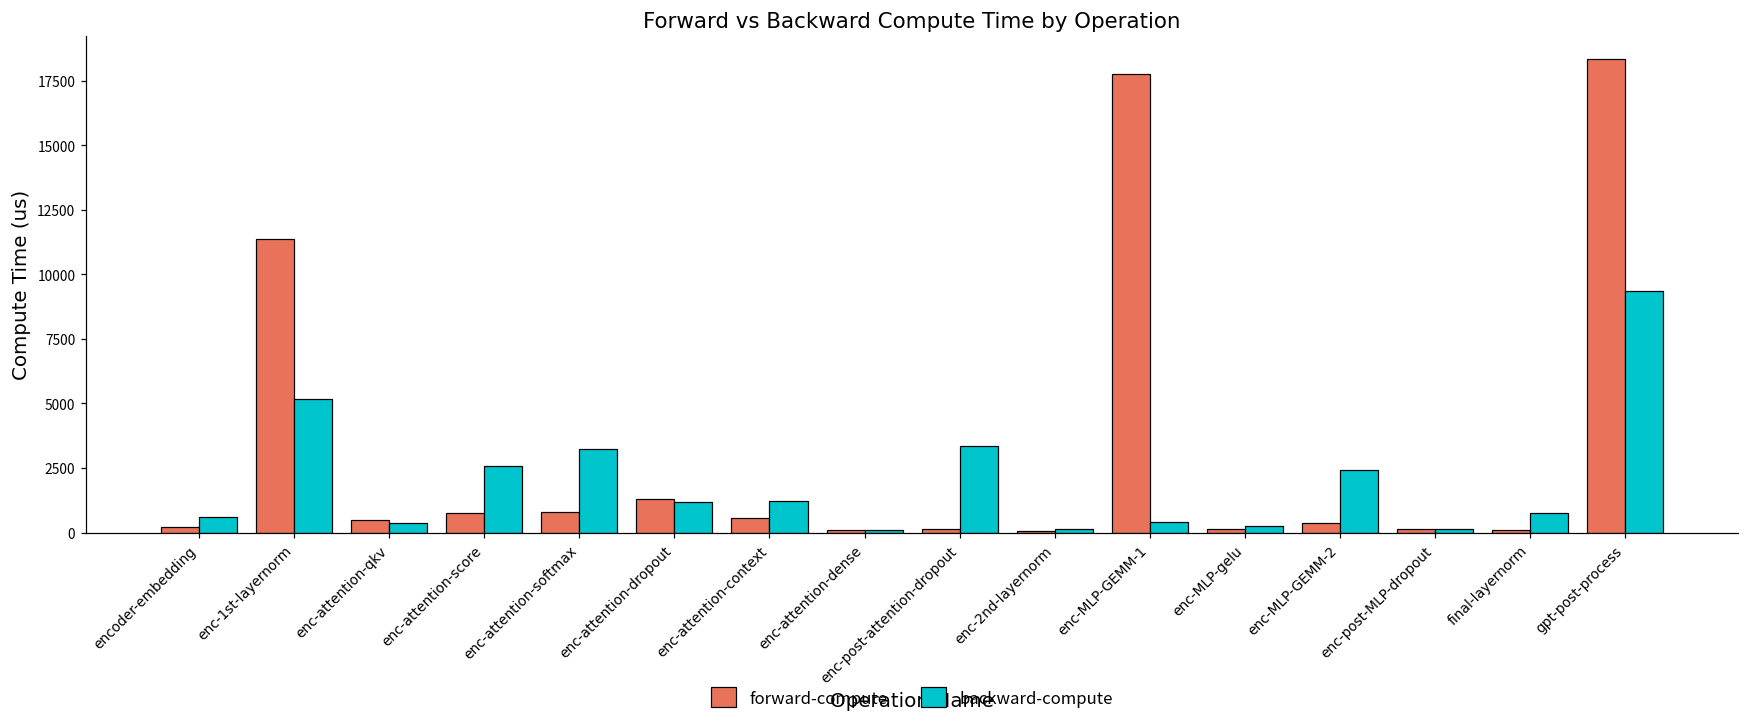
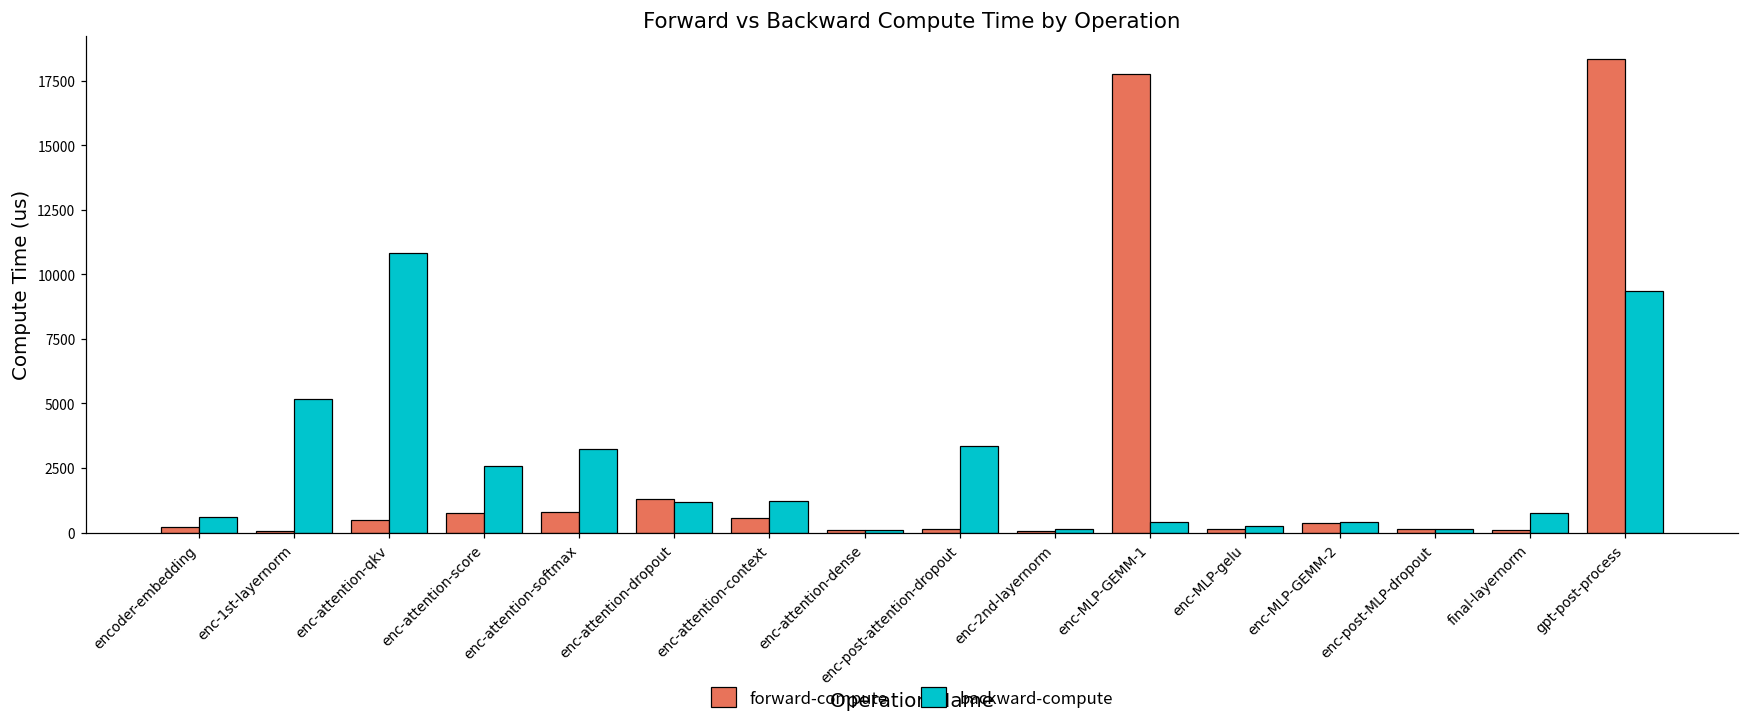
  {
    "forward-compute": {
      "encoder-embedding": 200,
-     "enc-1st-layernorm": 11400,
+     "enc-1st-layernorm": 100,
      "enc-attention-qkv": 500,
      "enc-attention-score": 700,
      "enc-attention-softmax": 800,
      "enc-attention-dropout": 1300,
      "enc-attention-context": 600,
      "enc-post-attention-dropout": 100,
      "enc-MLP-GEMM-1": 17800,
      "enc-MLP-gelu": 100,
      "enc-MLP-GEMM-2": 400,
      "enc-post-MLP-dropout": 100,
      "gpt-post-process": 18300
    },
    "backward-compute": {
      "encoder-embedding": 600,
      "enc-1st-layernorm": 5200,
-     "enc-attention-qkv": 400,
+     "enc-attention-qkv": 10800,
      "enc-attention-score": 2600,
      "enc-attention-softmax": 3200,
      "enc-attention-dropout": 1200,
      "enc-attention-context": 1200,
      "enc-attention-dense": 100,
      "enc-post-attention-dropout": 3300,
      "enc-2nd-layernorm": 100,
      "enc-MLP-GEMM-1": 400,
      "enc-MLP-gelu": 300,
-     "enc-MLP-GEMM-2": 2400,
+     "enc-MLP-GEMM-2": 400,
      "enc-post-MLP-dropout": 100,
      "final-layernorm": 700,
      "gpt-post-process": 9400
    }
  }
